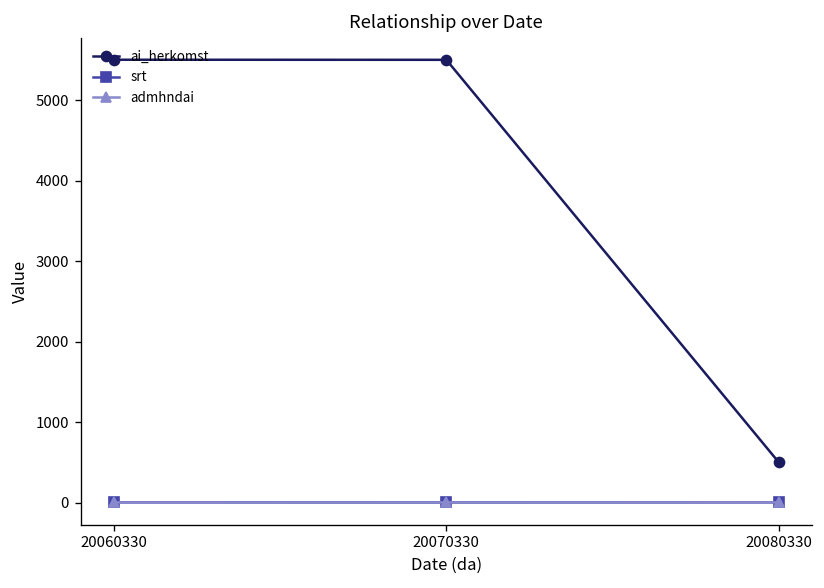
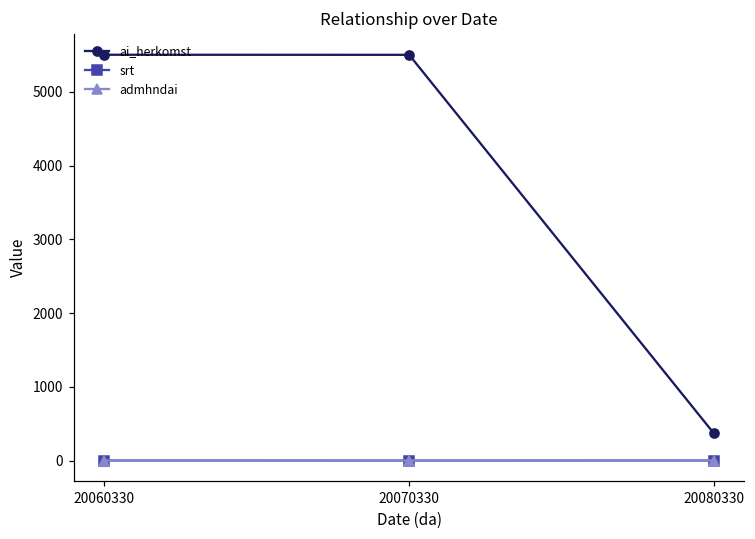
  {
    "ai_herkomst": {
      "20060330": 5500,
      "20070330": 5500,
-     "20080330": 500
+     "20080330": 400
    },
    "admhndai": {
      "20060330": 0,
      "20070330": 0,
      "20080330": 0
    }
  }
